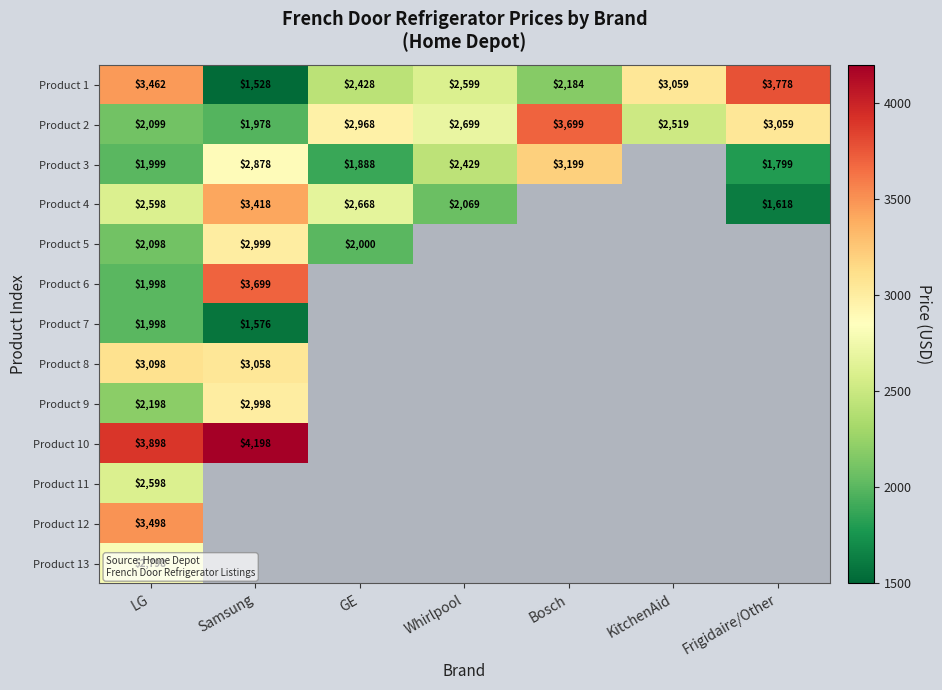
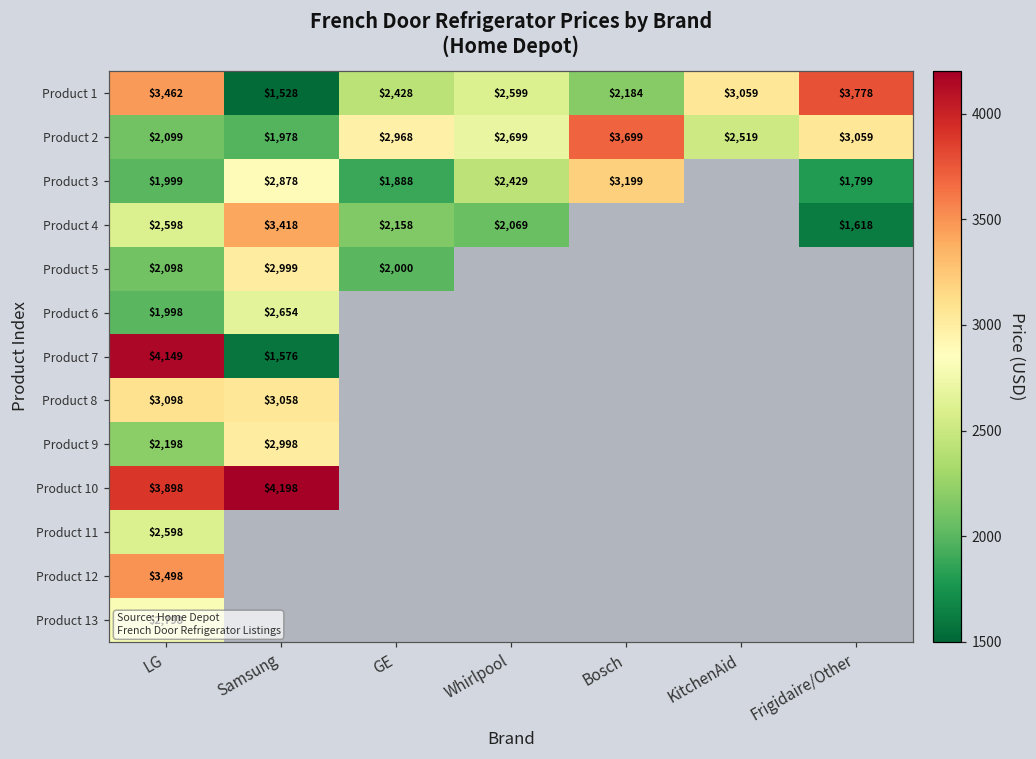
  {
    "Product 1": {
      "LG": "$3,462",
      "Samsung": "$1,528",
      "GE": "$2,428",
      "Whirlpool": "$2,599",
      "Bosch": "$2,184",
      "KitchenAid": "$3,059",
      "Frigidaire/Other": "$3,778"
    },
    "Product 2": {
      "LG": "$2,099",
      "Samsung": "$1,978",
      "GE": "$2,968",
      "Whirlpool": "$2,699",
      "Bosch": "$3,699",
      "KitchenAid": "$2,519",
      "Frigidaire/Other": "$3,059"
    },
    "Product 3": {
      "LG": "$1,999",
      "Samsung": "$2,878",
      "GE": "$1,888",
      "Whirlpool": "$2,429",
      "Bosch": "$3,199",
      "Frigidaire/Other": "$1,799"
    },
    "Product 4": {
      "LG": "$2,598",
      "Samsung": "$3,418",
-     "GE": "$2,668",
+     "GE": "$2,158",
      "Whirlpool": "$2,069",
      "Frigidaire/Other": "$1,618"
    },
    "Product 5": {
      "LG": "$2,098",
      "Samsung": "$2,999",
      "GE": "$2,000"
    },
    "Product 6": {
      "LG": "$1,998",
-     "Samsung": "$3,699"
+     "Samsung": "$2,654"
    },
    "Product 7": {
-     "LG": "$1,998",
+     "LG": "$4,149",
      "Samsung": "$1,576"
    },
    "Product 8": {
      "LG": "$3,098",
      "Samsung": "$3,058"
    },
    "Product 9": {
      "LG": "$2,198",
      "Samsung": "$2,998"
    },
    "Product 10": {
      "LG": "$3,898",
      "Samsung": "$4,198"
    },
    "Product 11": {
      "LG": "$2,598"
    },
    "Product 12": {
      "LG": "$3,498"
    }
  }
